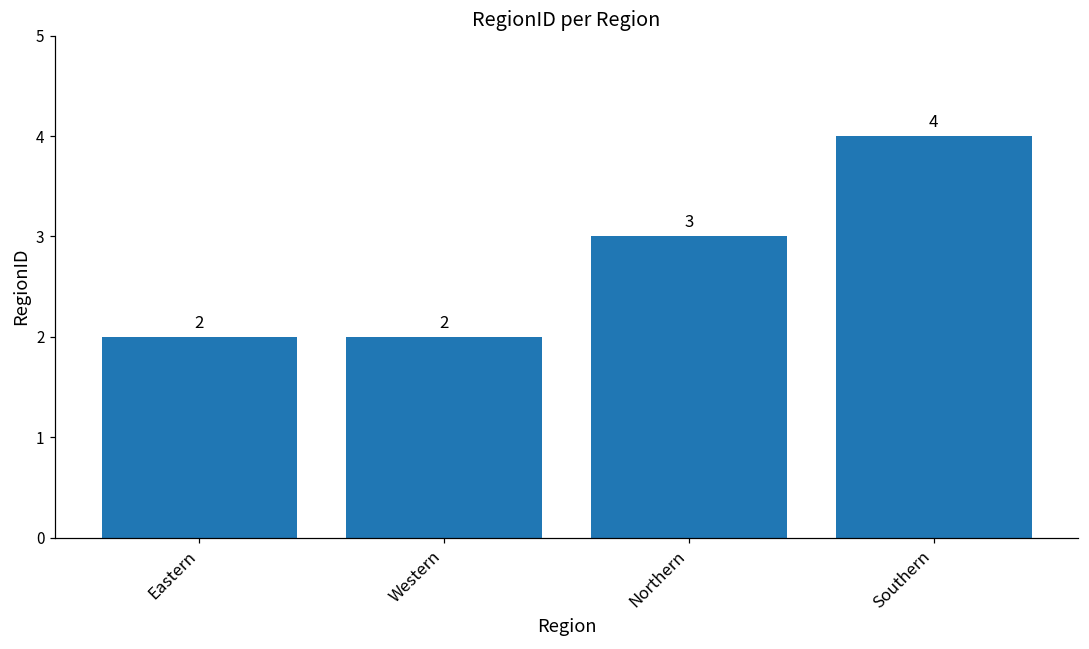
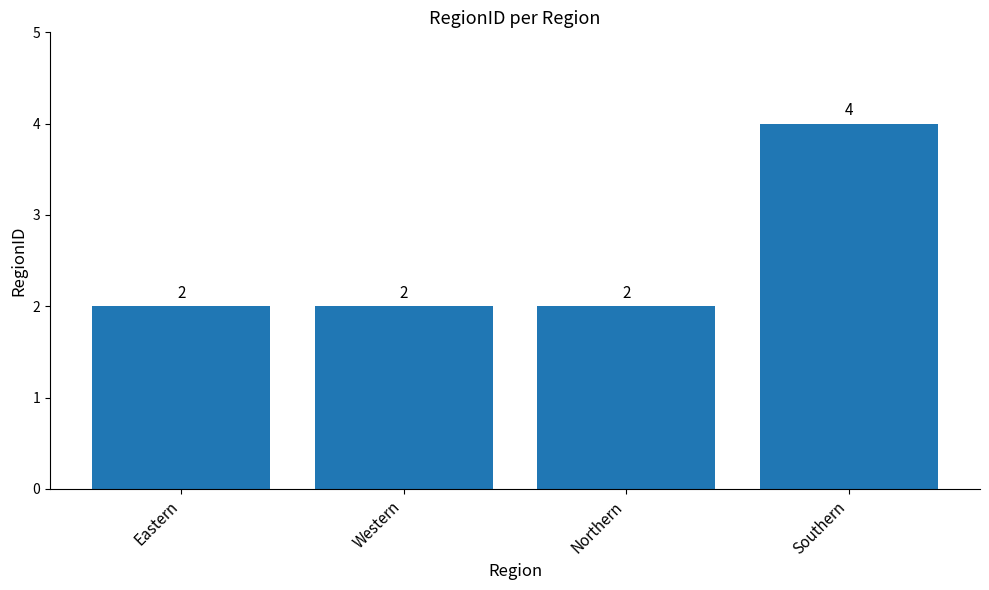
  {
    "Eastern": 2,
    "Western": 2,
-   "Northern": 3,
+   "Northern": 2,
    "Southern": 4
  }
